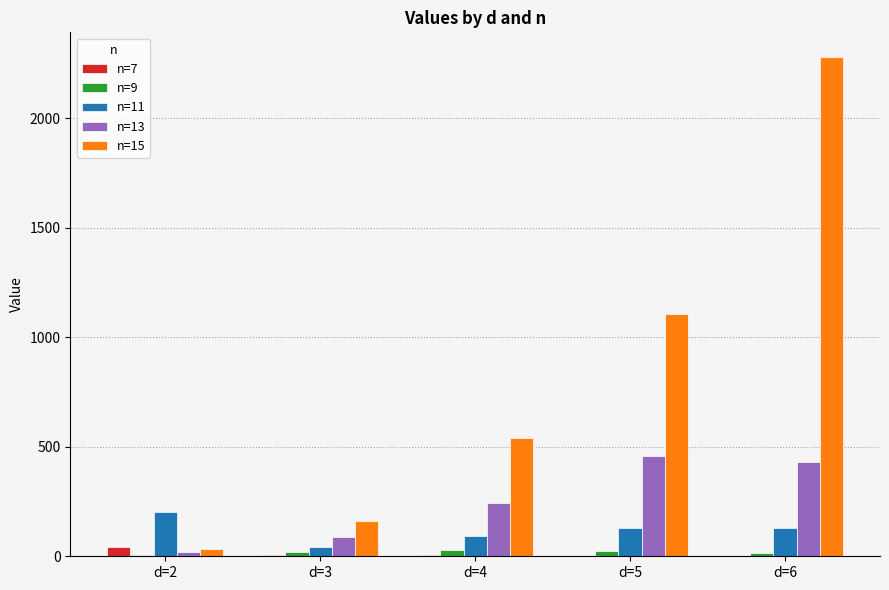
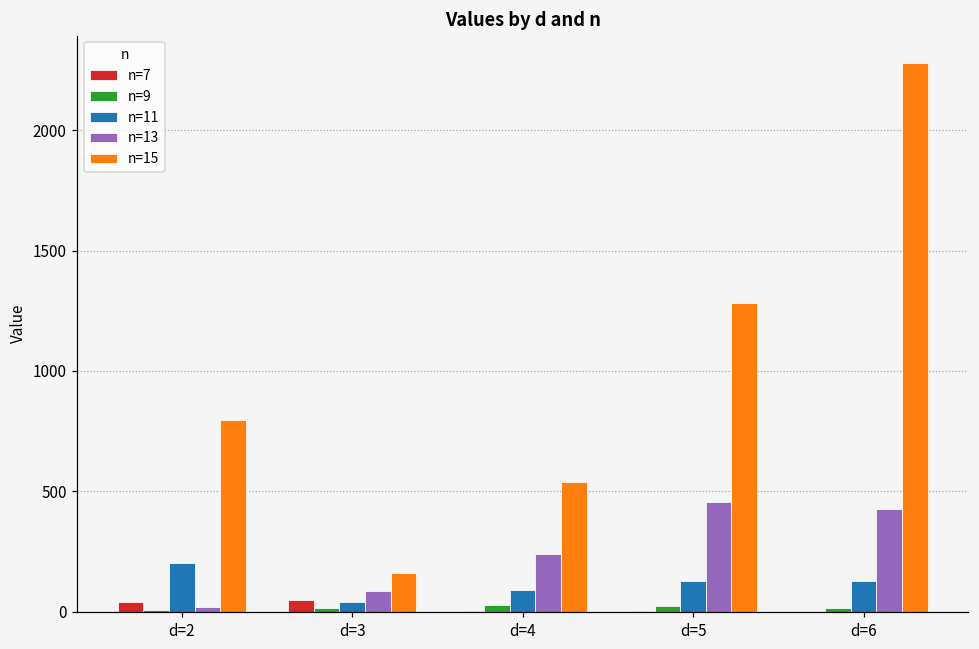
  {
    "n=7": {
      "d=2": 40,
-     "d=3": 10
+     "d=3": 50
    },
    "n=9": {
      "d=3": 20,
      "d=4": 30,
      "d=5": 30,
      "d=6": 20
    },
    "n=11": {
      "d=2": 200,
      "d=3": 40,
      "d=4": 90,
      "d=5": 130,
      "d=6": 130
    },
    "n=13": {
      "d=2": 20,
      "d=3": 90,
      "d=4": 240,
      "d=5": 460,
      "d=6": 430
    },
    "n=15": {
-     "d=2": 30,
+     "d=2": 800,
      "d=3": 160,
      "d=4": 540,
-     "d=5": 1110,
+     "d=5": 1280,
      "d=6": 2280
    }
  }
